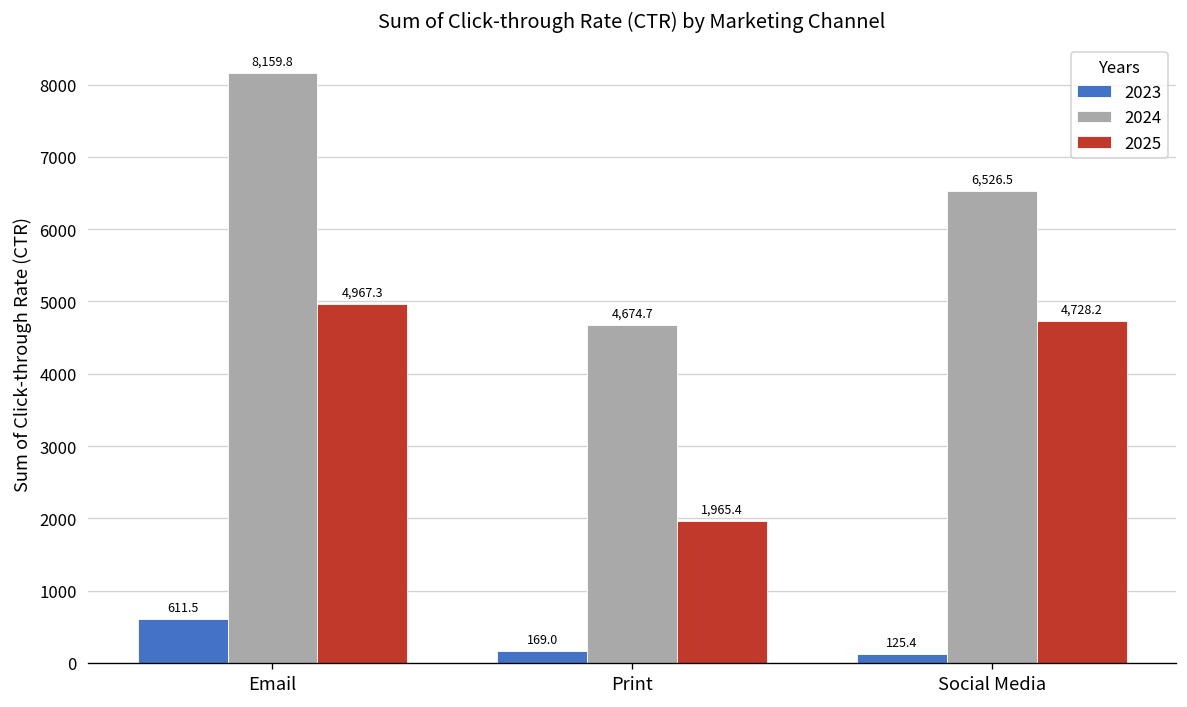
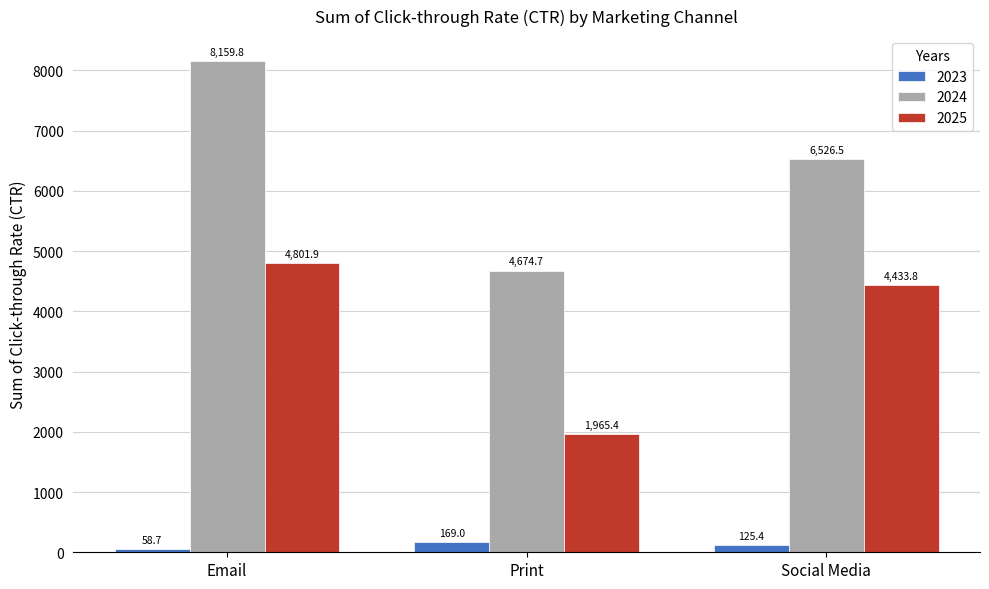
  {
    "2023": {
-     "Email": "611.5",
+     "Email": "58.7",
      "Print": "169.0",
      "Social Media": "125.4"
    },
    "2024": {
      "Email": "8,159.8",
      "Print": "4,674.7",
      "Social Media": "6,526.5"
    },
    "2025": {
-     "Email": "4,967.3",
+     "Email": "4,801.9",
      "Print": "1,965.4",
-     "Social Media": "4,728.2"
+     "Social Media": "4,433.8"
    }
  }
